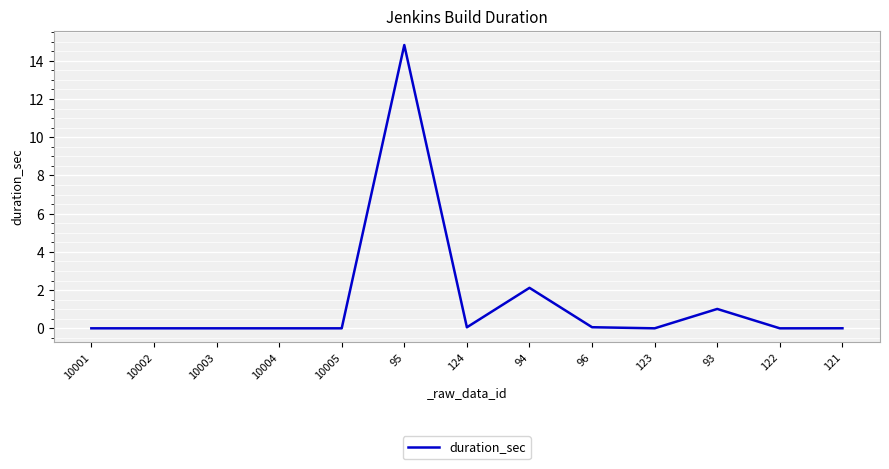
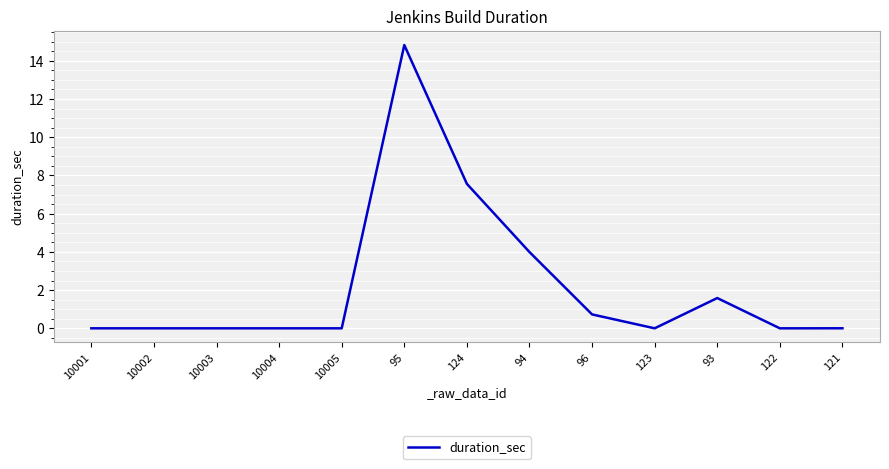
  {
    "10001": 0.0,
    "10002": 0.0,
    "10003": 0.0,
    "10004": 0.0,
    "10005": 0.0,
    "95": 14.8,
-   "124": 0.1,
-   "94": 2.1,
-   "96": 0.1,
+   "124": 7.6,
+   "94": 4.0,
+   "96": 0.7,
    "123": 0.0,
-   "93": 1.0,
+   "93": 1.6,
    "122": 0.0,
    "121": 0.0
  }
